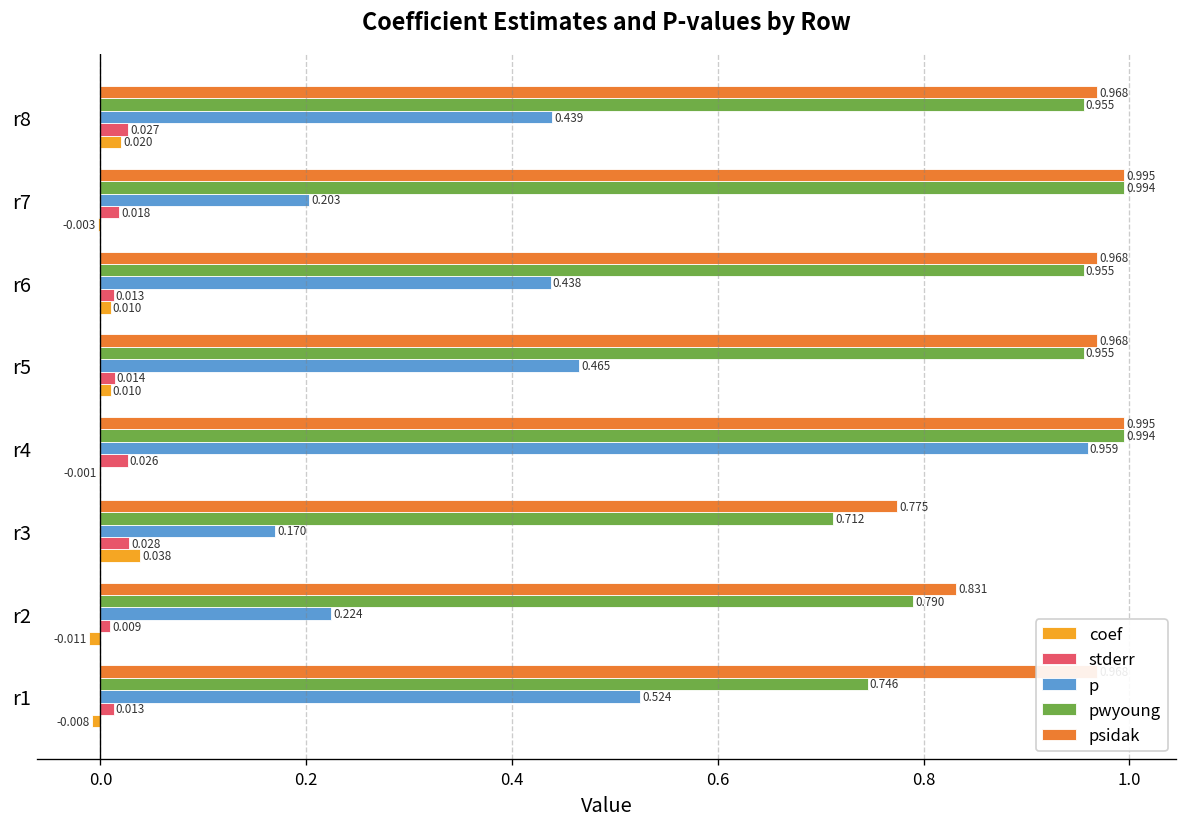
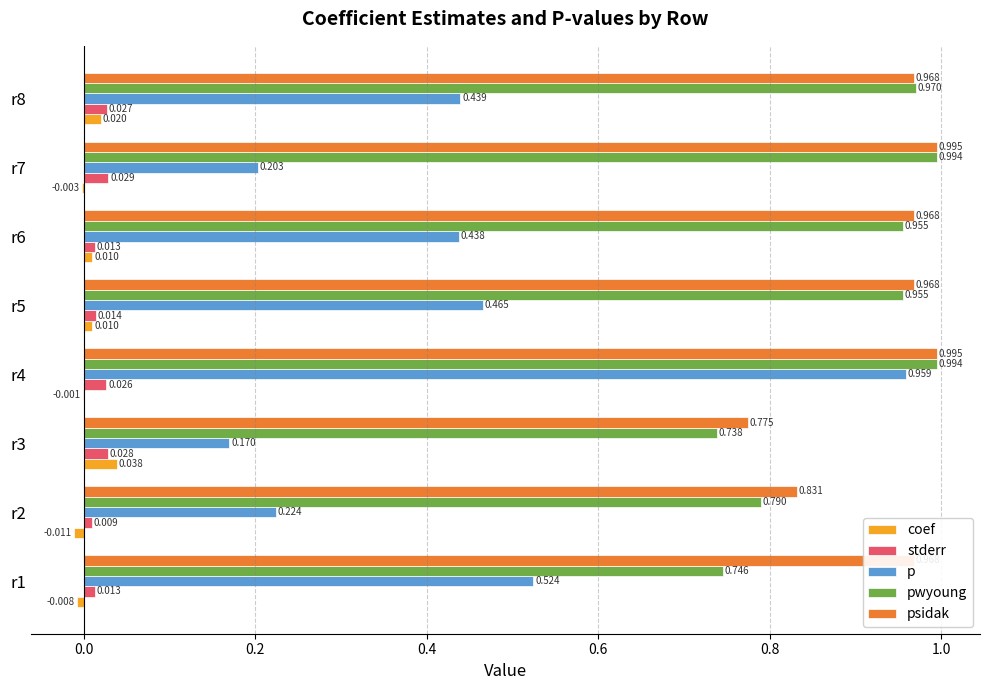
  {
    "stderr": {
      "r8": 0.027,
-     "r7": 0.018,
+     "r7": 0.029,
      "r6": 0.013,
      "r5": 0.014,
      "r4": 0.026,
      "r3": 0.028,
      "r2": 0.009,
      "r1": 0.013
    },
    "p": {
      "r8": 0.439,
      "r7": 0.203,
      "r6": 0.438,
      "r5": 0.465,
      "r4": 0.959,
      "r3": 0.170,
      "r2": 0.224,
      "r1": 0.524
    },
    "pwyoung": {
-     "r8": 0.955,
+     "r8": 0.970,
      "r7": 0.994,
      "r6": 0.955,
      "r5": 0.955,
      "r4": 0.994,
-     "r3": 0.712,
+     "r3": 0.738,
      "r2": 0.790,
      "r1": 0.746
    }
  }
